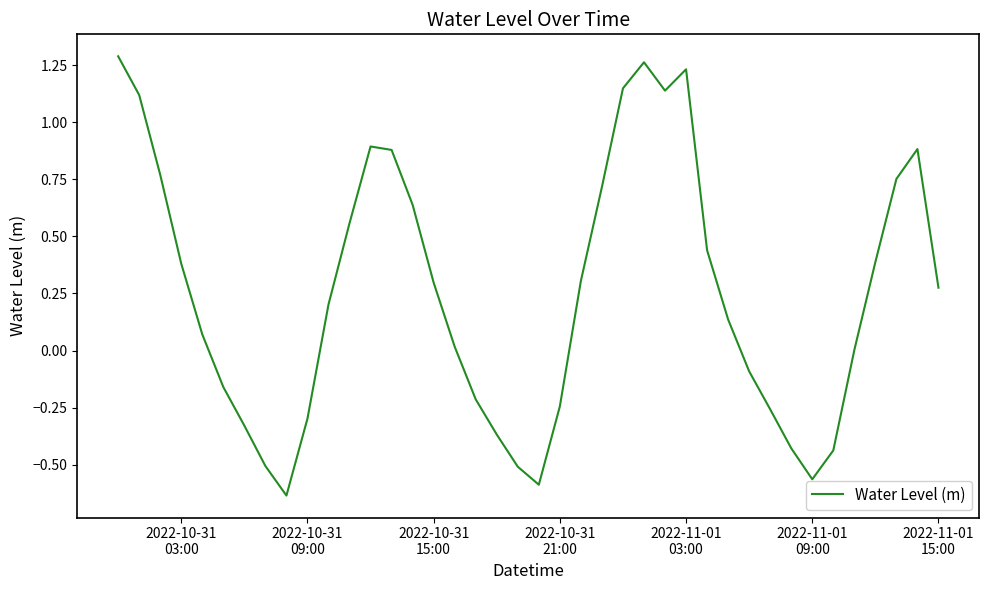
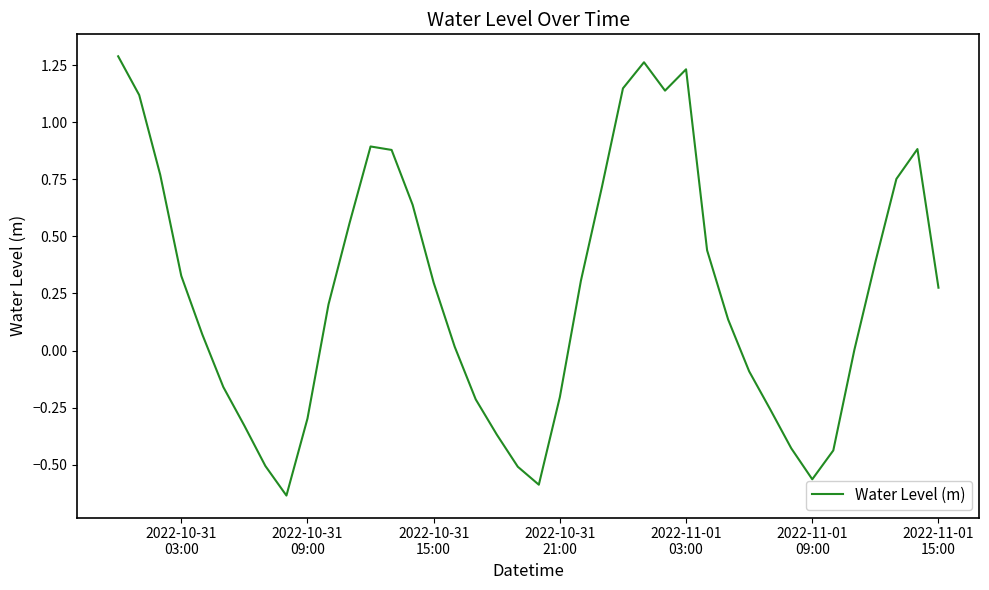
  {
-   "2022-10-31 03:00": 0.38,
+   "2022-10-31 03:00": 0.33,
    "2022-10-31 09:00": -0.30,
    "2022-10-31 15:00": 0.30,
-   "2022-10-31 21:00": -0.24,
+   "2022-10-31 21:00": -0.20,
    "2022-11-01 03:00": 1.23,
    "2022-11-01 09:00": -0.56,
    "2022-11-01 15:00": 0.28
  }
